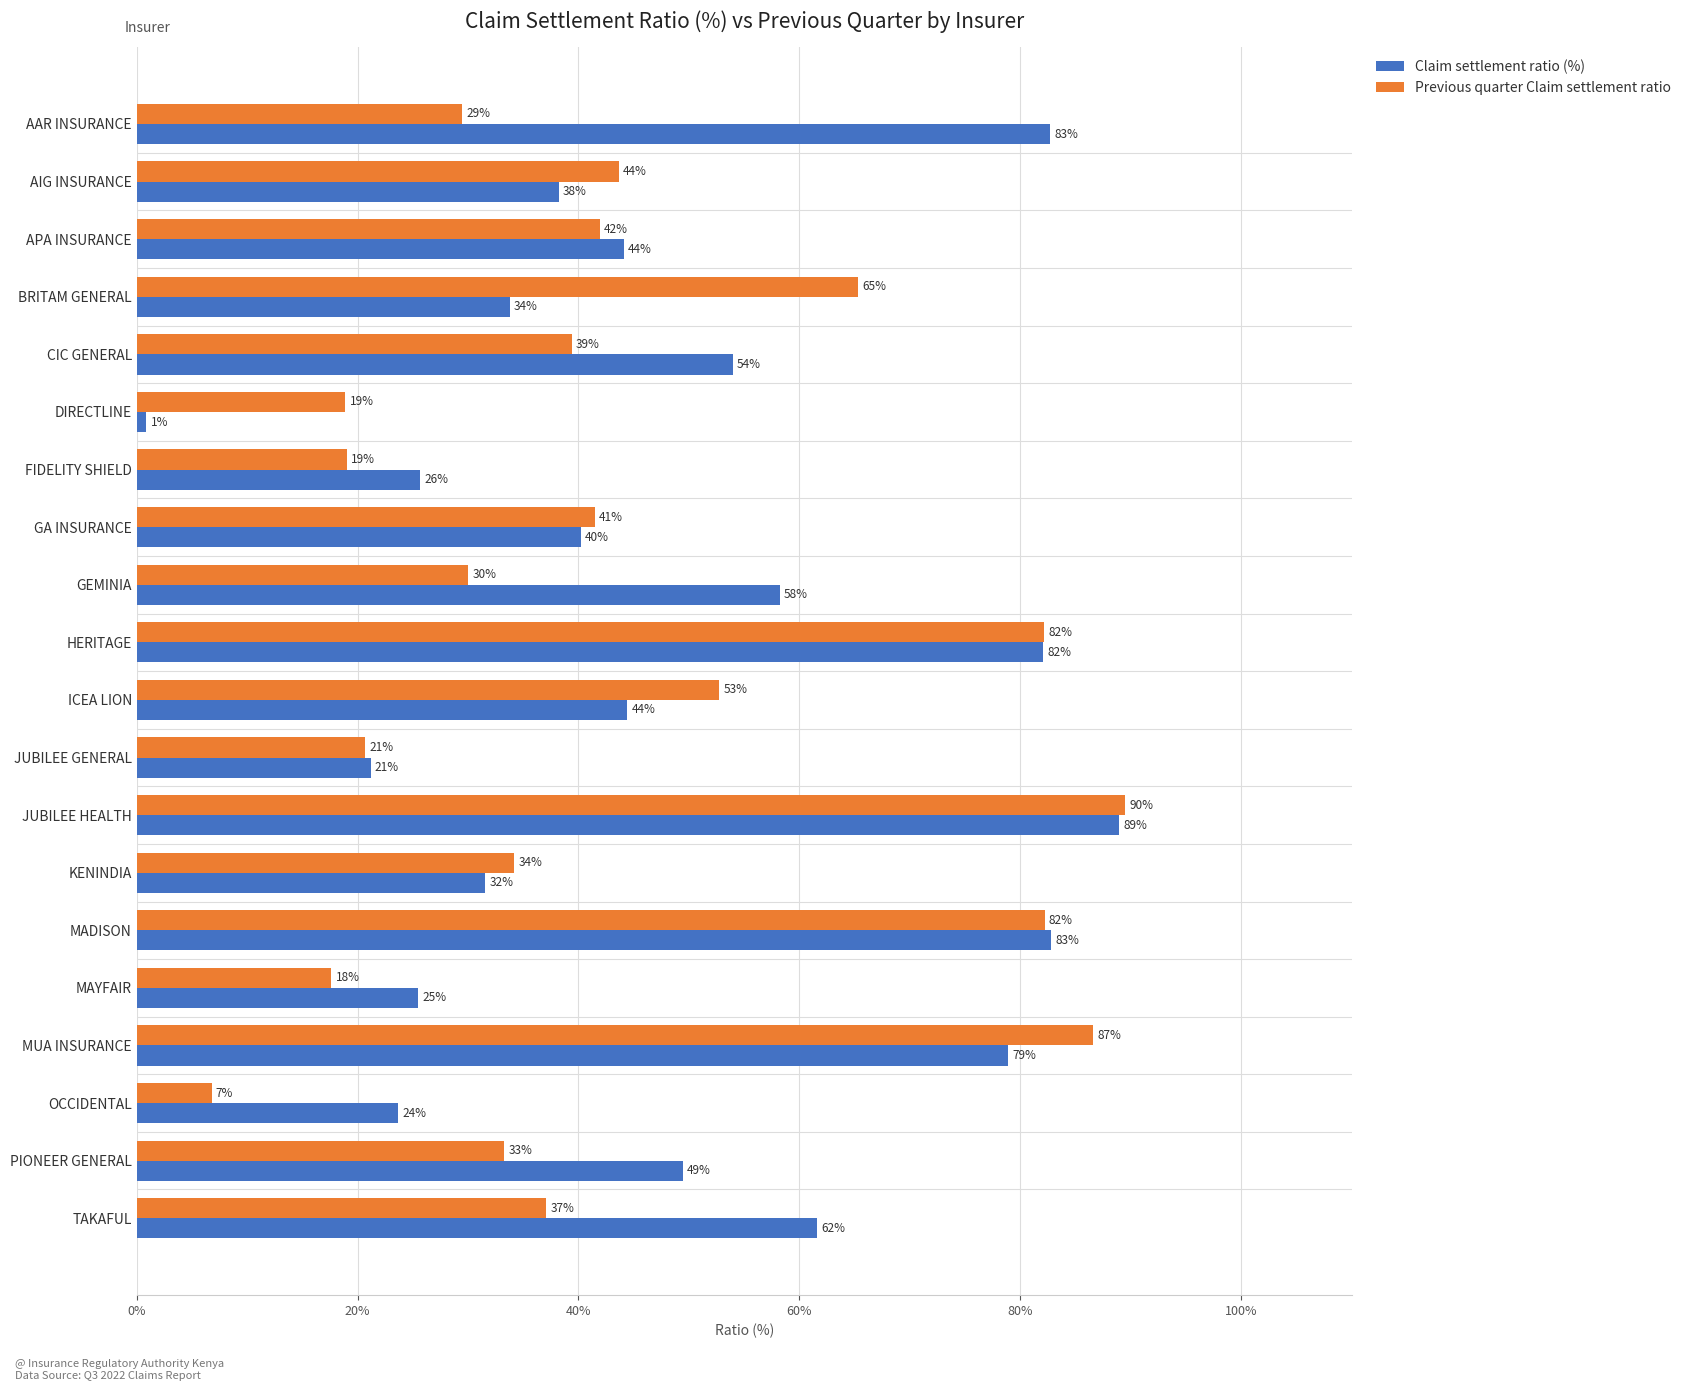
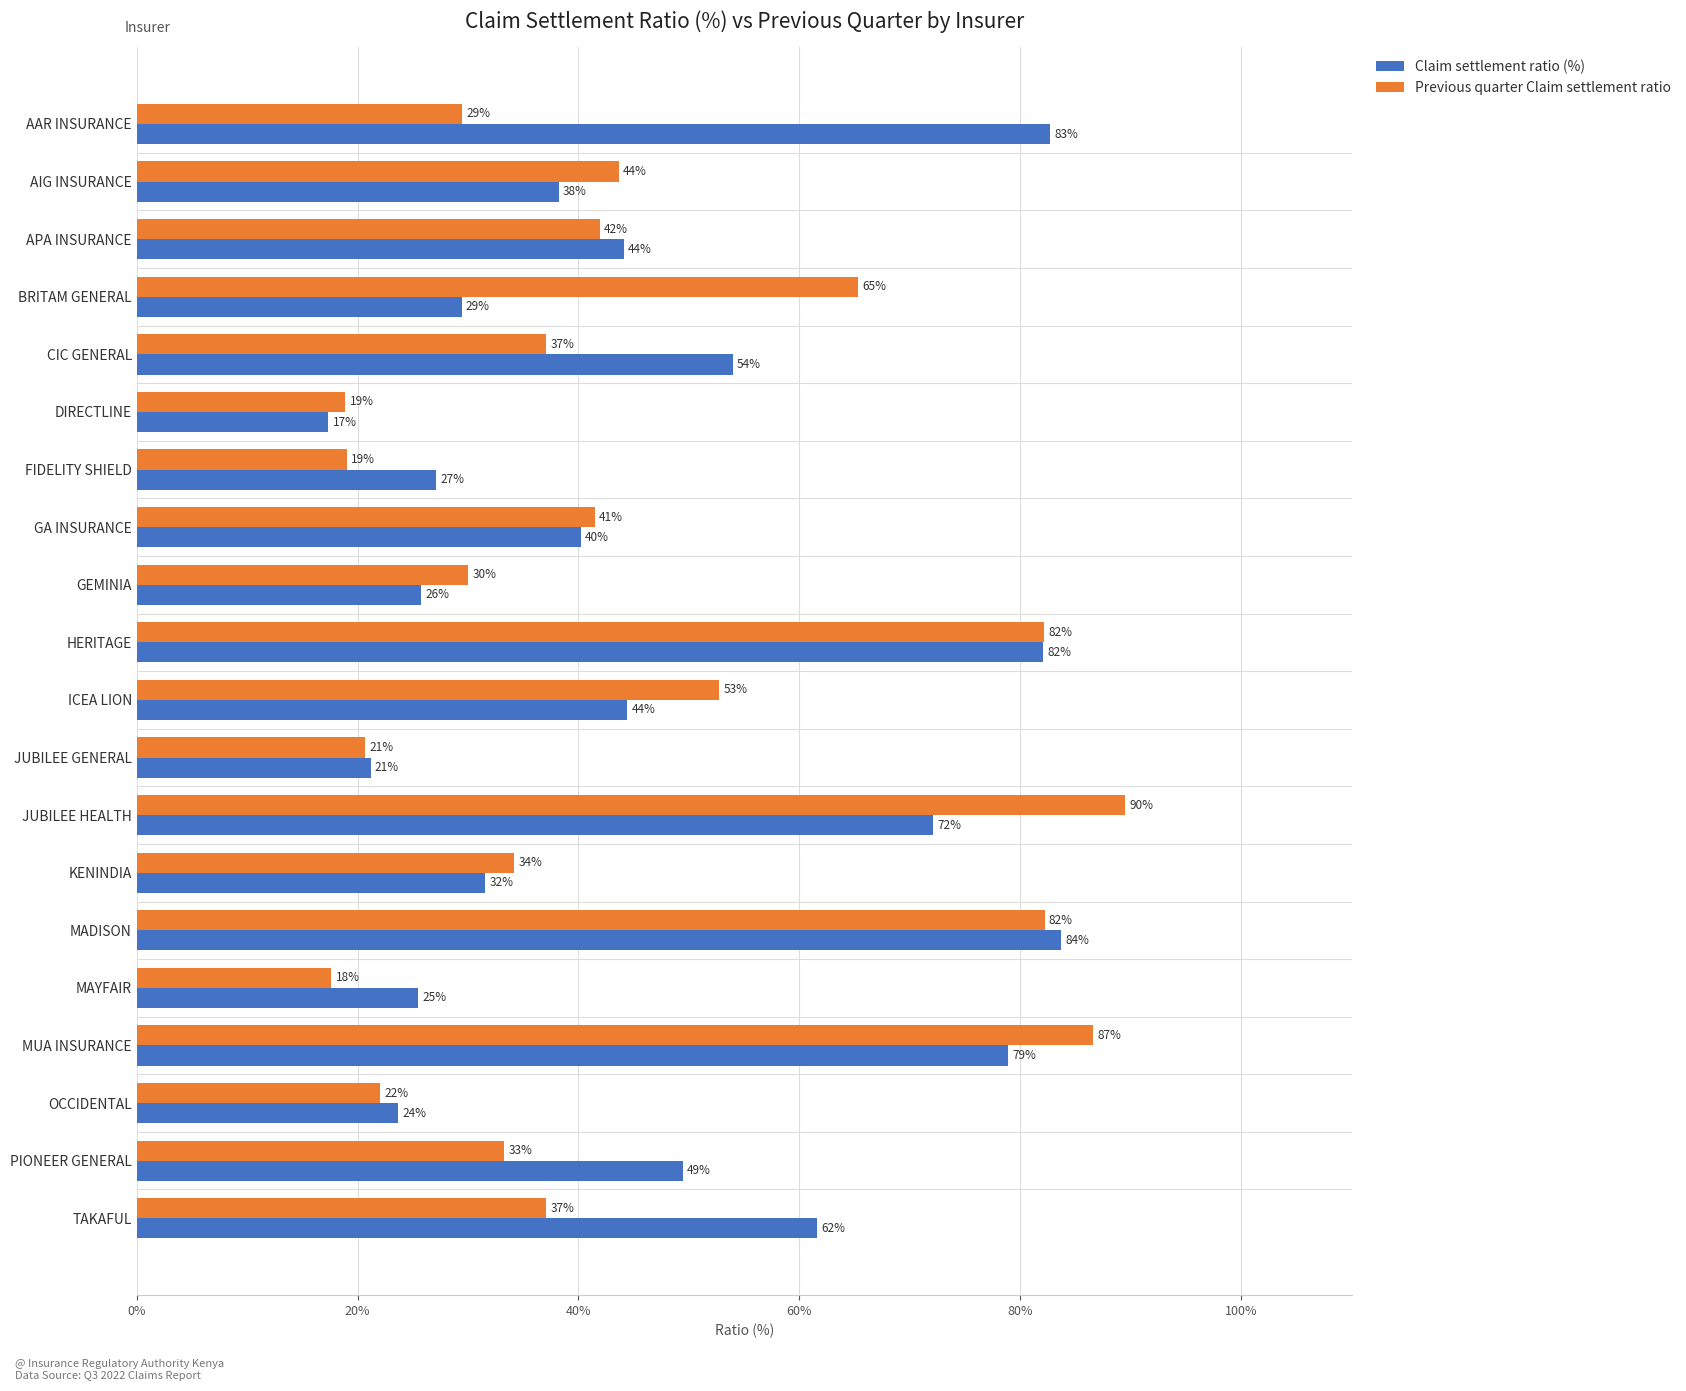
  {
    "Claim settlement ratio (%)": {
      "AAR INSURANCE": "83%",
      "AIG INSURANCE": "38%",
      "APA INSURANCE": "44%",
-     "BRITAM GENERAL": "34%",
+     "BRITAM GENERAL": "29%",
      "CIC GENERAL": "54%",
-     "DIRECTLINE": "1%",
-     "FIDELITY SHIELD": "26%",
+     "DIRECTLINE": "17%",
+     "FIDELITY SHIELD": "27%",
      "GA INSURANCE": "40%",
-     "GEMINIA": "58%",
+     "GEMINIA": "26%",
      "HERITAGE": "82%",
      "ICEA LION": "44%",
      "JUBILEE GENERAL": "21%",
-     "JUBILEE HEALTH": "89%",
+     "JUBILEE HEALTH": "72%",
      "KENINDIA": "32%",
-     "MADISON": "83%",
+     "MADISON": "84%",
      "MAYFAIR": "25%",
      "MUA INSURANCE": "79%",
      "OCCIDENTAL": "24%",
      "PIONEER GENERAL": "49%",
      "TAKAFUL": "62%"
    },
    "Previous quarter Claim settlement ratio": {
      "AAR INSURANCE": "29%",
      "AIG INSURANCE": "44%",
      "APA INSURANCE": "42%",
      "BRITAM GENERAL": "65%",
-     "CIC GENERAL": "39%",
+     "CIC GENERAL": "37%",
      "DIRECTLINE": "19%",
      "FIDELITY SHIELD": "19%",
      "GA INSURANCE": "41%",
      "GEMINIA": "30%",
      "HERITAGE": "82%",
      "ICEA LION": "53%",
      "JUBILEE GENERAL": "21%",
      "JUBILEE HEALTH": "90%",
      "KENINDIA": "34%",
      "MADISON": "82%",
      "MAYFAIR": "18%",
      "MUA INSURANCE": "87%",
-     "OCCIDENTAL": "7%",
+     "OCCIDENTAL": "22%",
      "PIONEER GENERAL": "33%",
      "TAKAFUL": "37%"
    }
  }
